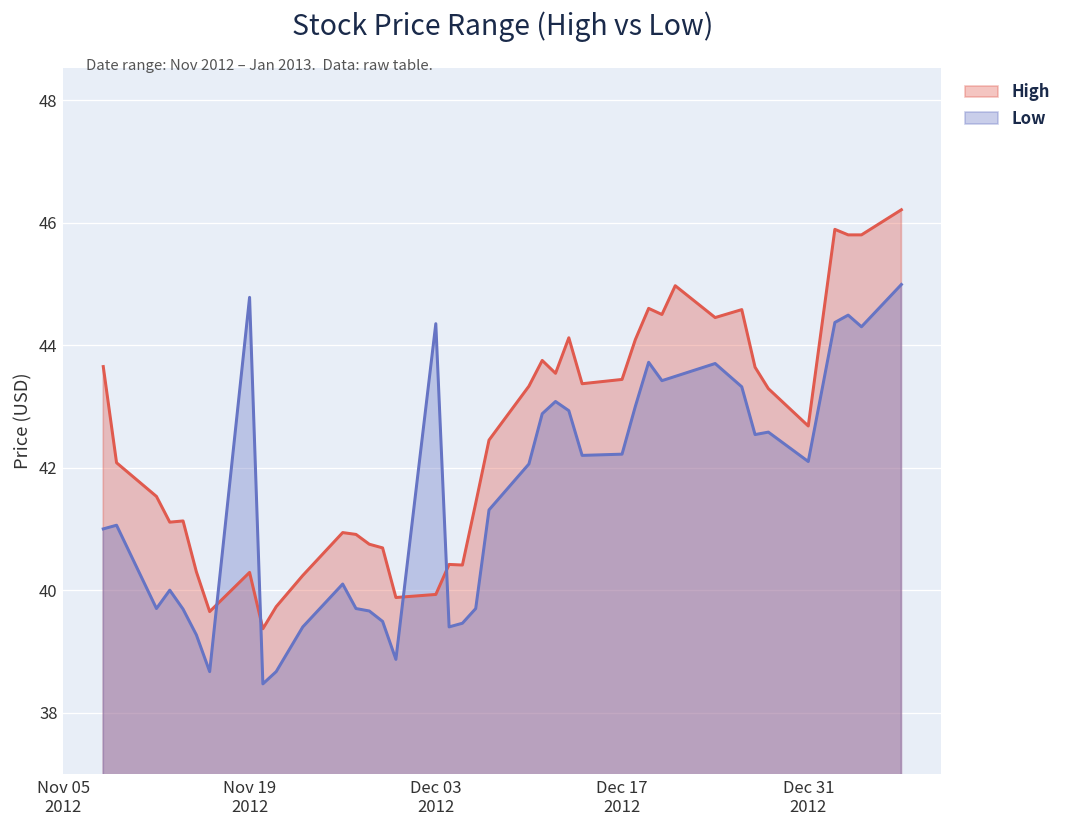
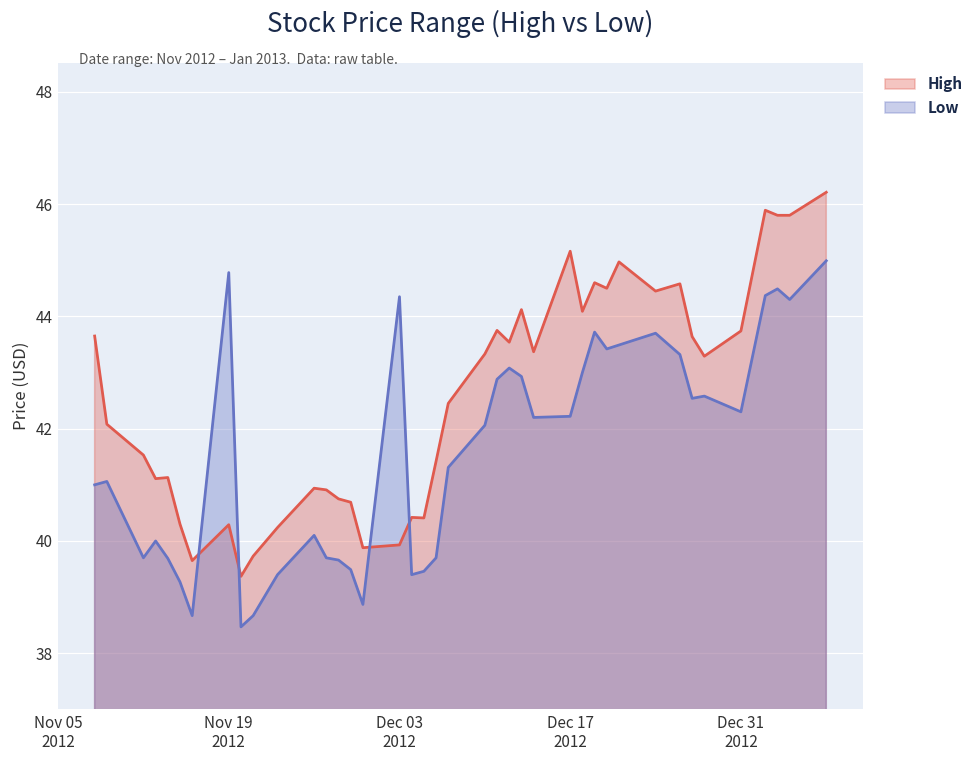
  {
    "High": {
      "Nov 19 2012": 40.3,
      "Dec 03 2012": 39.9,
-     "Dec 17 2012": 43.4,
-     "Dec 31 2012": 42.7
+     "Dec 17 2012": 45.2,
+     "Dec 31 2012": 43.7
    },
    "Low": {
      "Nov 19 2012": 44.8,
      "Dec 03 2012": 44.4,
      "Dec 17 2012": 42.2,
-     "Dec 31 2012": 42.1
+     "Dec 31 2012": 42.3
    }
  }
